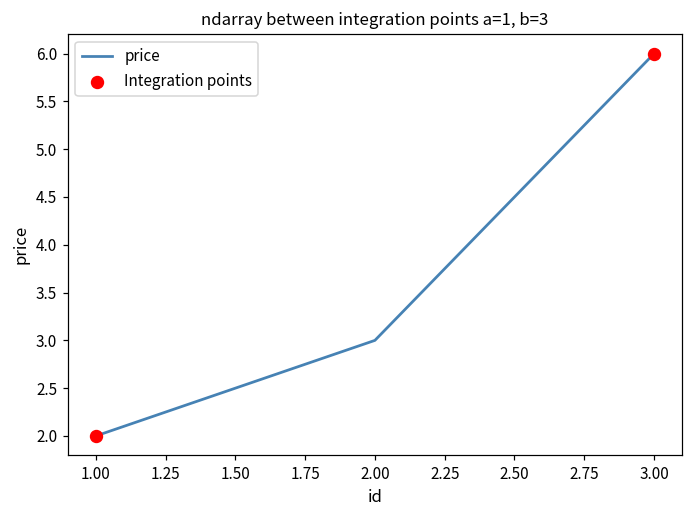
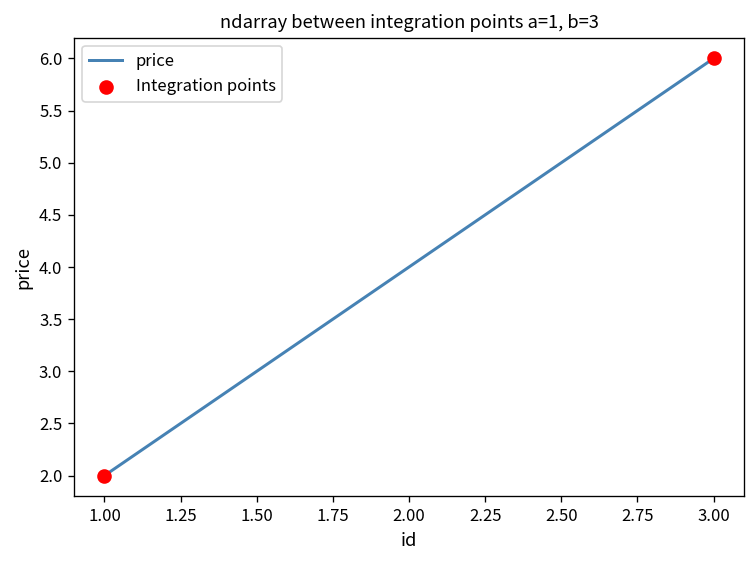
  {
    "price": {
-     "2.00": 3
+     "2.00": 4
    }
  }
